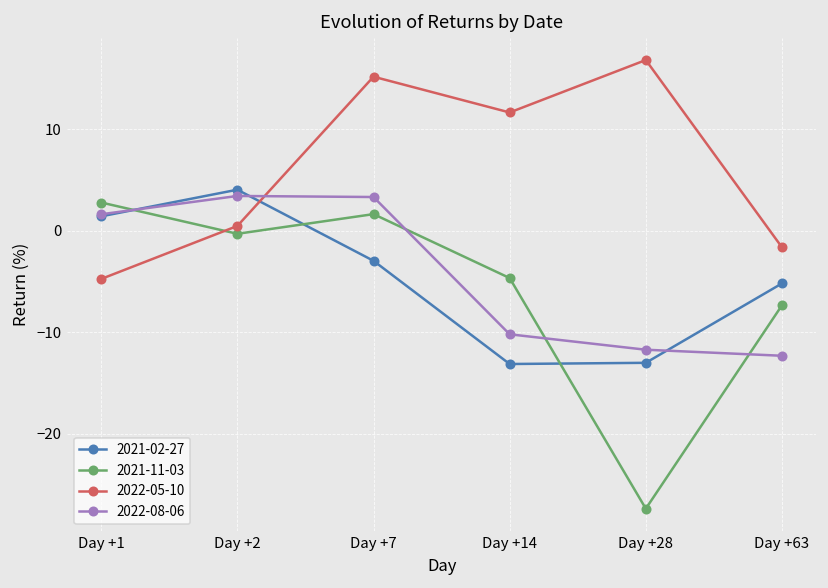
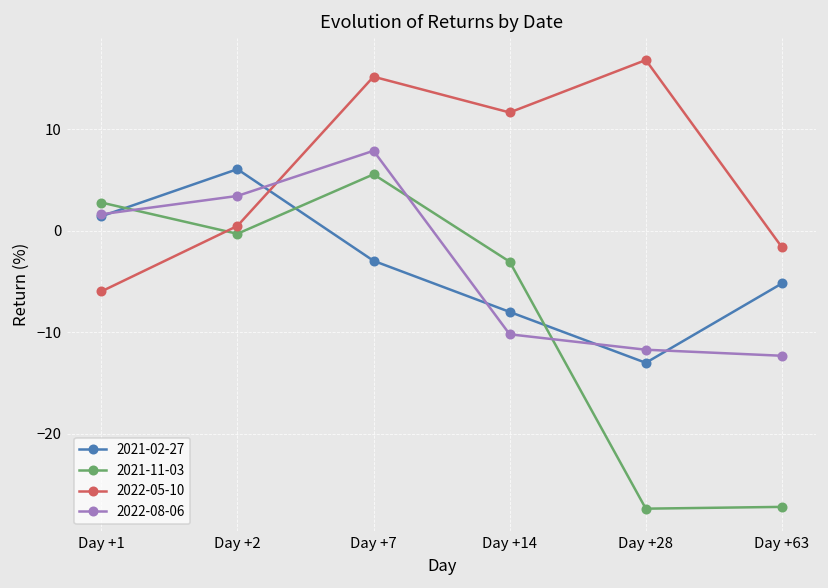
  {
    "2021-02-27": {
-     "Day +2": 4,
+     "Day +2": 6,
      "Day +7": -3,
-     "Day +14": -13,
+     "Day +14": -8,
      "Day +28": -13,
      "Day +63": -5
    },
    "2021-11-03": {
      "Day +1": 3,
      "Day +2": 0,
-     "Day +7": 2,
-     "Day +14": -5,
+     "Day +7": 6,
+     "Day +14": -3,
      "Day +28": -27,
-     "Day +63": -7
+     "Day +63": -27
    },
    "2022-05-10": {
-     "Day +1": -5,
+     "Day +1": -6,
      "Day +2": 0,
      "Day +7": 15,
      "Day +14": 12,
      "Day +28": 17,
      "Day +63": -2
    },
    "2022-08-06": {
      "Day +2": 3,
-     "Day +7": 3,
+     "Day +7": 8,
      "Day +14": -10,
      "Day +28": -12,
      "Day +63": -12
    }
  }
